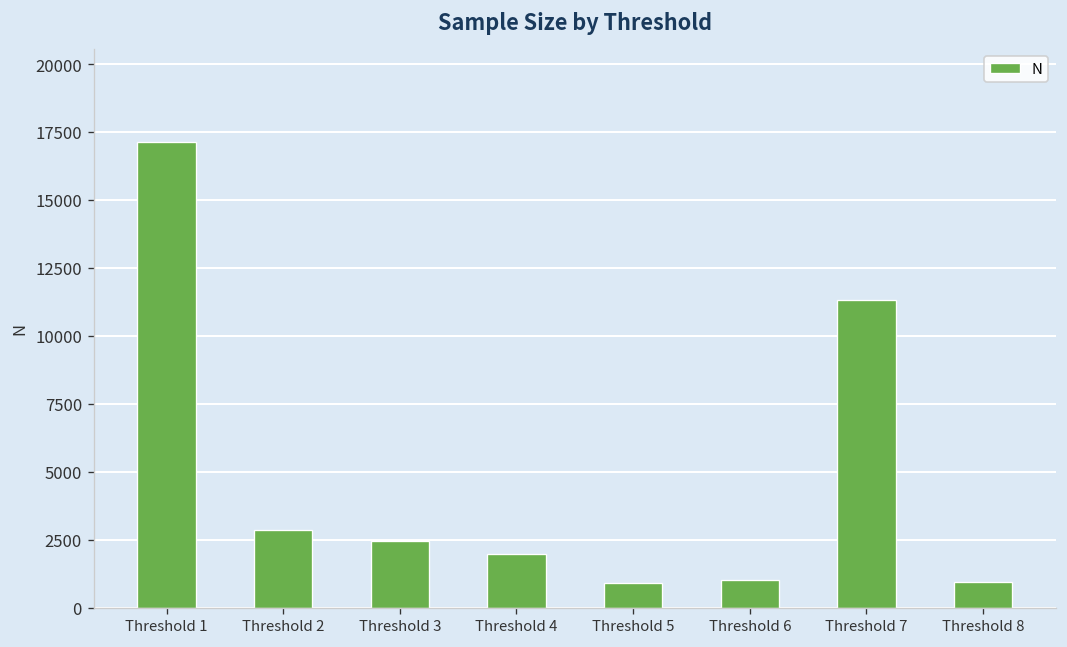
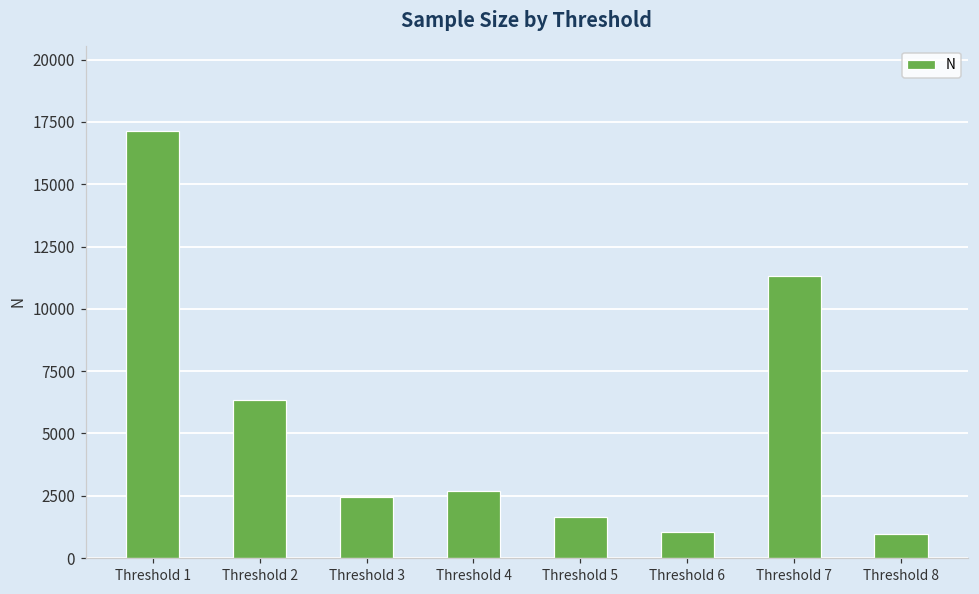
  {
    "Threshold 1": 17100,
-   "Threshold 2": 2900,
+   "Threshold 2": 6300,
    "Threshold 3": 2500,
-   "Threshold 4": 2000,
-   "Threshold 5": 900,
+   "Threshold 4": 2700,
+   "Threshold 5": 1700,
    "Threshold 6": 1000,
    "Threshold 7": 11300,
    "Threshold 8": 900
  }
